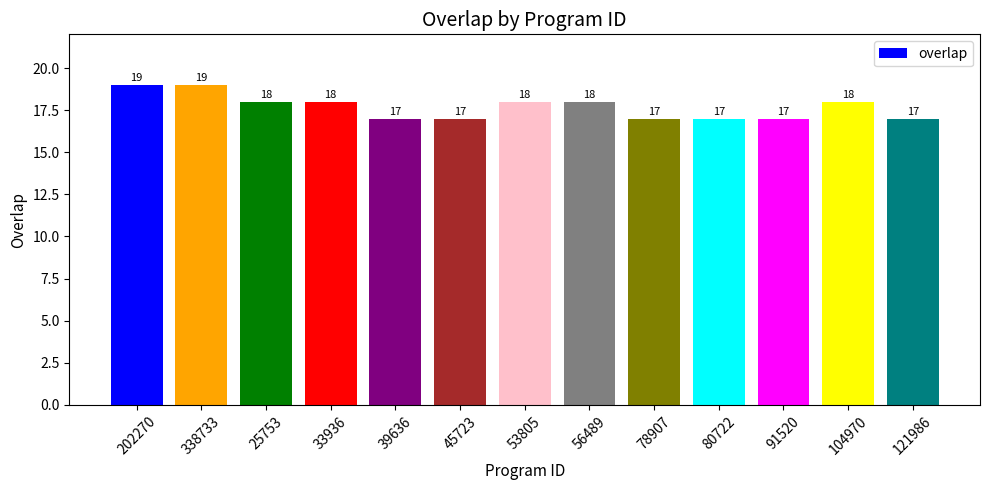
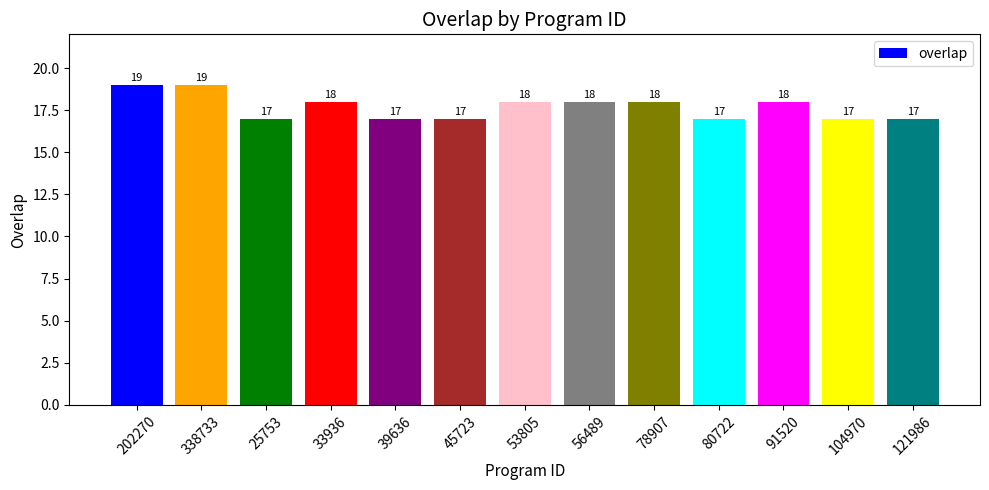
  {
    "202270": 19,
    "338733": 19,
-   "25753": 18,
+   "25753": 17,
    "33936": 18,
    "39636": 17,
    "45723": 17,
    "53805": 18,
    "56489": 18,
-   "78907": 17,
+   "78907": 18,
    "80722": 17,
-   "91520": 17,
-   "104970": 18,
+   "91520": 18,
+   "104970": 17,
    "121986": 17
  }
